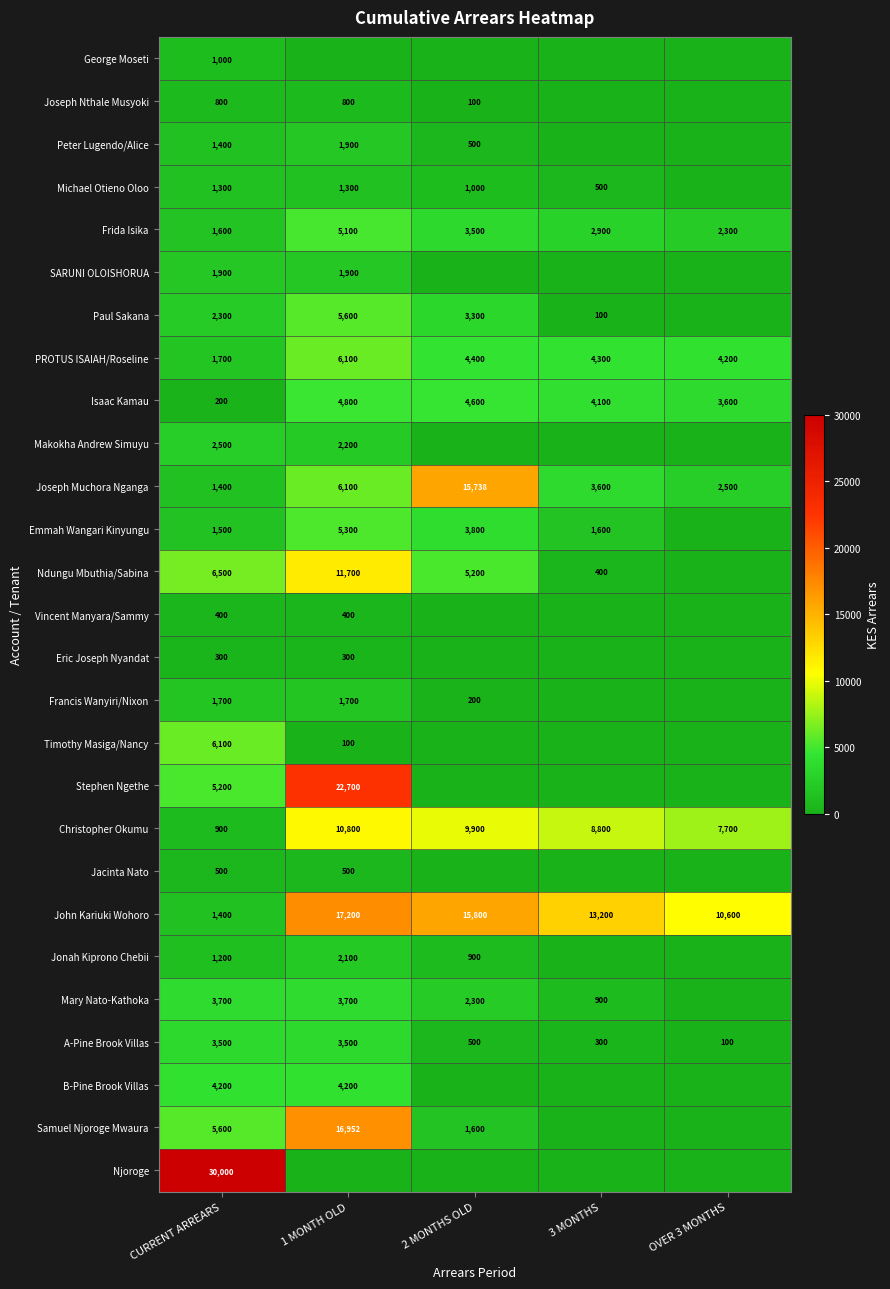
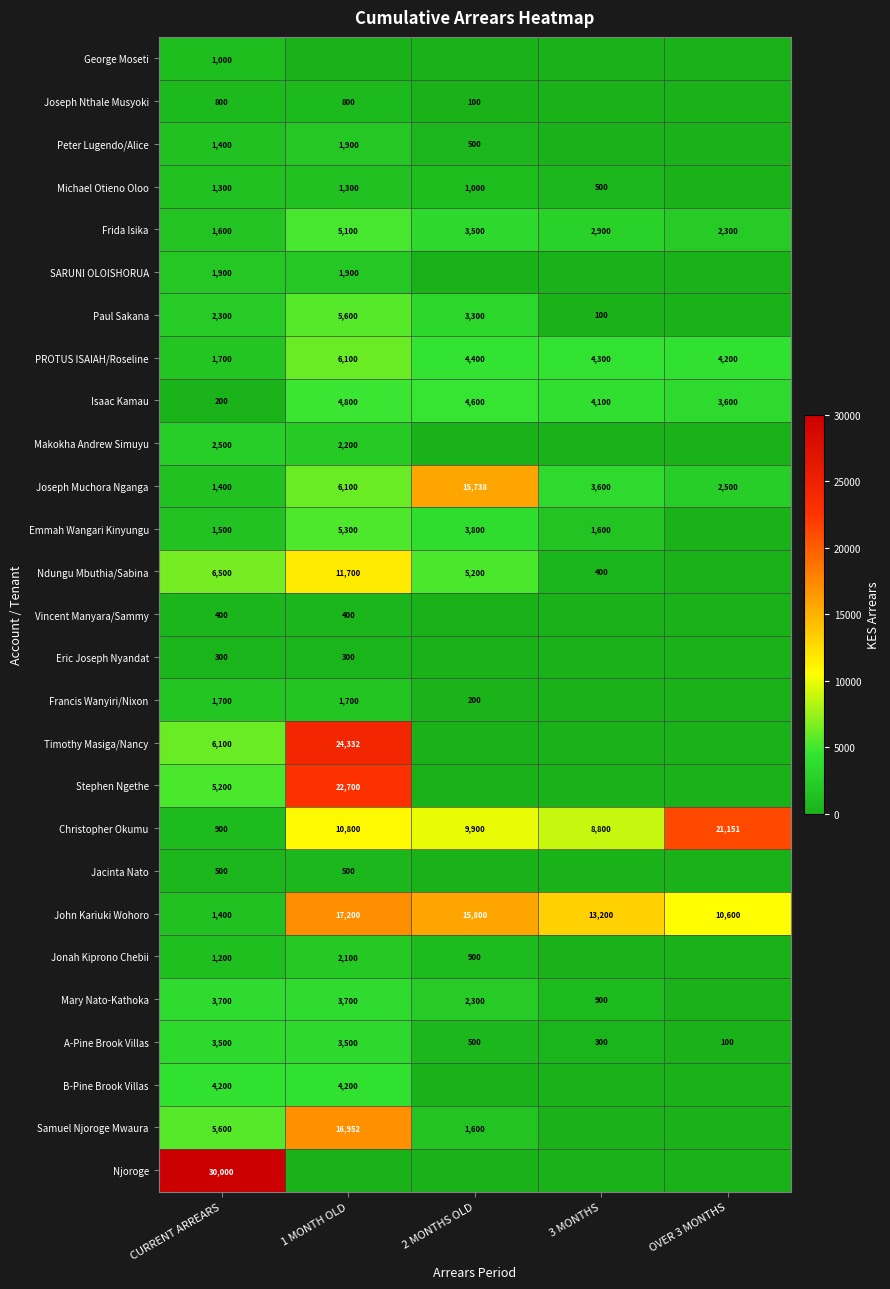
  {
    "George Moseti": {
      "CURRENT ARREARS": "1,000"
    },
    "Joseph Nthale Musyoki": {
      "CURRENT ARREARS": "800",
      "1 MONTH OLD": "800",
      "2 MONTHS OLD": "100"
    },
    "Peter Lugendo/Alice": {
      "CURRENT ARREARS": "1,400",
      "1 MONTH OLD": "1,900",
      "2 MONTHS OLD": "500"
    },
    "Michael Otieno Oloo": {
      "CURRENT ARREARS": "1,300",
      "1 MONTH OLD": "1,300",
      "2 MONTHS OLD": "1,000",
      "3 MONTHS": "500"
    },
    "Frida Isika": {
      "CURRENT ARREARS": "1,600",
      "1 MONTH OLD": "5,100",
      "2 MONTHS OLD": "3,500",
      "3 MONTHS": "2,900",
      "OVER 3 MONTHS": "2,300"
    },
    "SARUNI OLOISHORUA": {
      "CURRENT ARREARS": "1,900",
      "1 MONTH OLD": "1,900"
    },
    "Paul Sakana": {
      "CURRENT ARREARS": "2,300",
      "1 MONTH OLD": "5,600",
      "2 MONTHS OLD": "3,300",
      "3 MONTHS": "100"
    },
    "PROTUS ISAIAH/Roseline": {
      "CURRENT ARREARS": "1,700",
      "1 MONTH OLD": "6,100",
      "2 MONTHS OLD": "4,400",
      "3 MONTHS": "4,300",
      "OVER 3 MONTHS": "4,200"
    },
    "Isaac Kamau": {
      "CURRENT ARREARS": "200",
      "1 MONTH OLD": "4,800",
      "2 MONTHS OLD": "4,600",
      "3 MONTHS": "4,100",
      "OVER 3 MONTHS": "3,600"
    },
    "Makokha Andrew Simuyu": {
      "CURRENT ARREARS": "2,500",
      "1 MONTH OLD": "2,200"
    },
    "Joseph Muchora Nganga": {
      "CURRENT ARREARS": "1,400",
      "1 MONTH OLD": "6,100",
      "2 MONTHS OLD": "15,738",
      "3 MONTHS": "3,600",
      "OVER 3 MONTHS": "2,500"
    },
    "Emmah Wangari Kinyungu": {
      "CURRENT ARREARS": "1,500",
      "1 MONTH OLD": "5,300",
      "2 MONTHS OLD": "3,800",
      "3 MONTHS": "1,600"
    },
    "Ndungu Mbuthia/Sabina": {
      "CURRENT ARREARS": "6,500",
      "1 MONTH OLD": "11,700",
      "2 MONTHS OLD": "5,200",
      "3 MONTHS": "400"
    },
    "Vincent Manyara/Sammy": {
      "CURRENT ARREARS": "400",
      "1 MONTH OLD": "400"
    },
    "Eric Joseph Nyandat": {
      "CURRENT ARREARS": "300",
      "1 MONTH OLD": "300"
    },
    "Francis Wanyiri/Nixon": {
      "CURRENT ARREARS": "1,700",
      "1 MONTH OLD": "1,700",
      "2 MONTHS OLD": "200"
    },
    "Timothy Masiga/Nancy": {
      "CURRENT ARREARS": "6,100",
-     "1 MONTH OLD": "100"
+     "1 MONTH OLD": "24,332"
    },
    "Stephen Ngethe": {
      "CURRENT ARREARS": "5,200",
      "1 MONTH OLD": "22,700"
    },
    "Christopher Okumu": {
      "CURRENT ARREARS": "900",
      "1 MONTH OLD": "10,800",
      "2 MONTHS OLD": "9,900",
      "3 MONTHS": "8,800",
-     "OVER 3 MONTHS": "7,700"
+     "OVER 3 MONTHS": "21,151"
    },
    "Jacinta Nato": {
      "CURRENT ARREARS": "500",
      "1 MONTH OLD": "500"
    },
    "John Kariuki Wohoro": {
      "CURRENT ARREARS": "1,400",
      "1 MONTH OLD": "17,200",
      "2 MONTHS OLD": "15,800",
      "3 MONTHS": "13,200",
      "OVER 3 MONTHS": "10,600"
    },
    "Jonah Kiprono Chebii": {
      "CURRENT ARREARS": "1,200",
      "1 MONTH OLD": "2,100",
      "2 MONTHS OLD": "900"
    },
    "Mary Nato-Kathoka": {
      "CURRENT ARREARS": "3,700",
      "1 MONTH OLD": "3,700",
      "2 MONTHS OLD": "2,300",
      "3 MONTHS": "900"
    },
    "A-Pine Brook Villas": {
      "CURRENT ARREARS": "3,500",
      "1 MONTH OLD": "3,500",
      "2 MONTHS OLD": "500",
      "3 MONTHS": "300",
      "OVER 3 MONTHS": "100"
    },
    "B-Pine Brook Villas": {
      "CURRENT ARREARS": "4,200",
      "1 MONTH OLD": "4,200"
    },
    "Samuel Njoroge Mwaura": {
      "CURRENT ARREARS": "5,600",
      "1 MONTH OLD": "16,952",
      "2 MONTHS OLD": "1,600"
    },
    "Njoroge": {
      "CURRENT ARREARS": "30,000"
    }
  }
